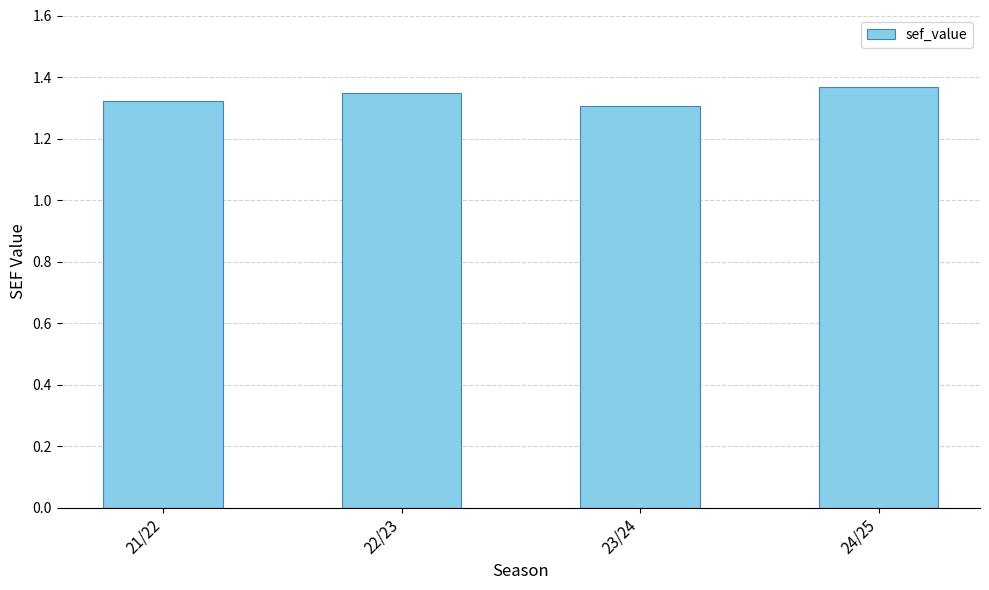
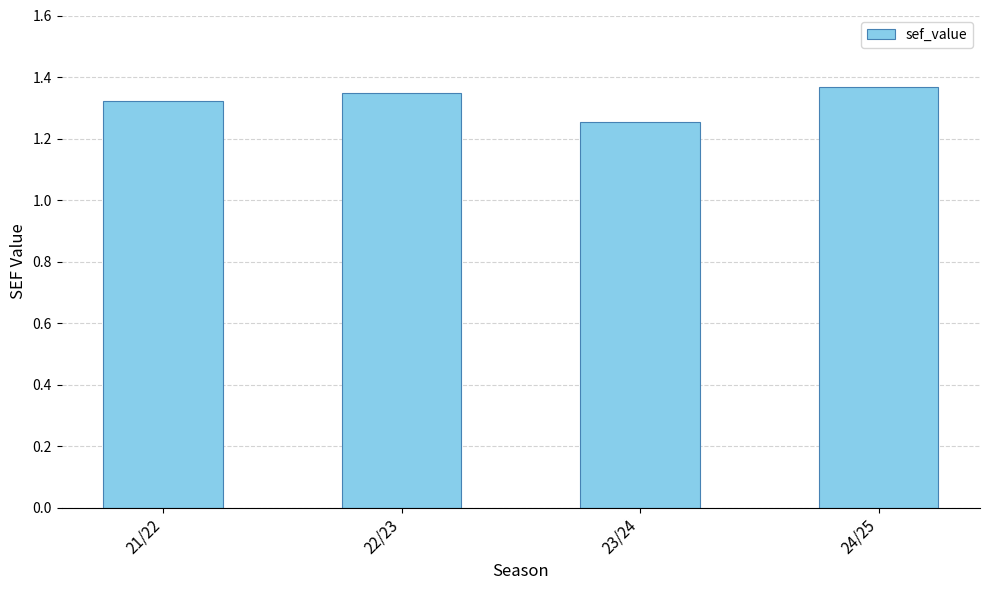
  {
    "21/22": 1.32,
    "22/23": 1.35,
-   "23/24": 1.30,
+   "23/24": 1.25,
    "24/25": 1.37
  }
